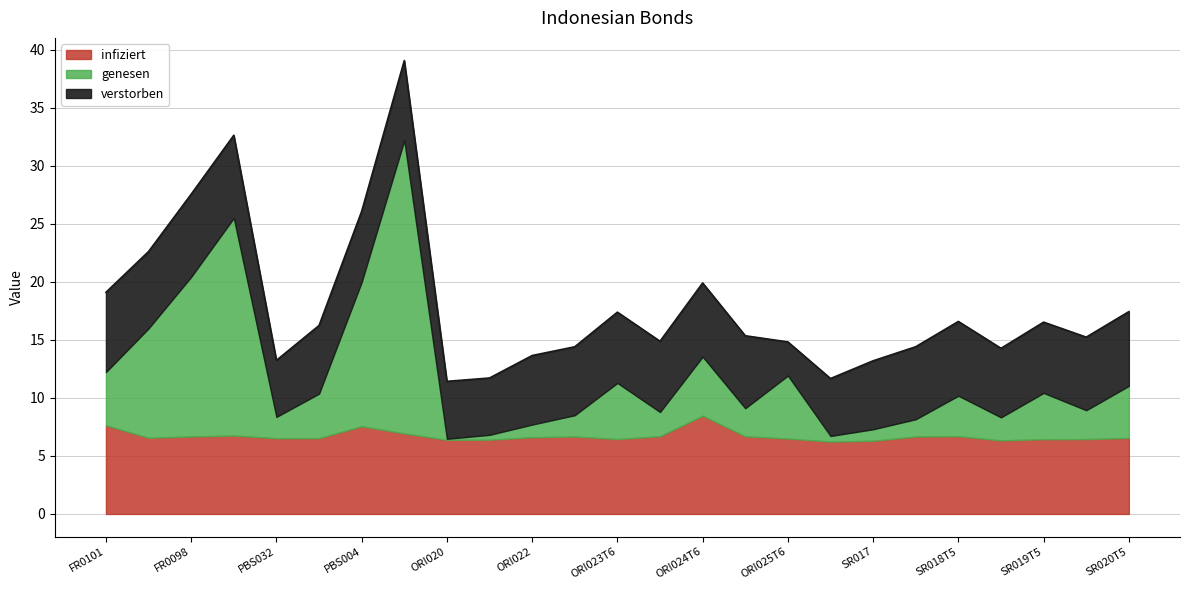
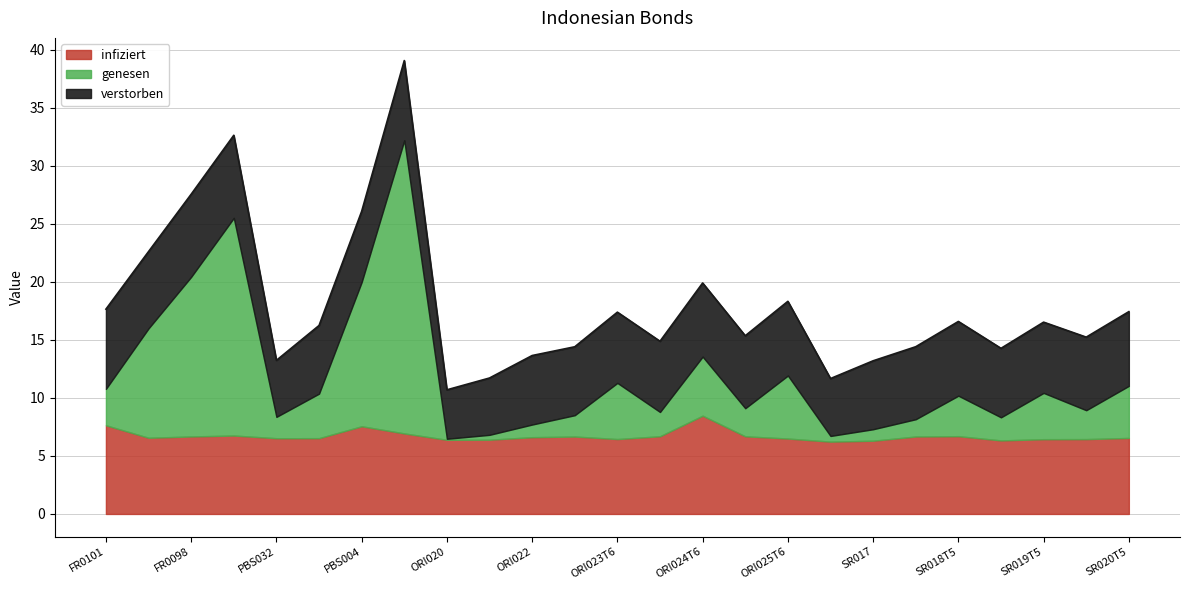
  {
    "infiziert": {
      "FR0101": 7.6,
      "FR0098": 6.7,
      "PBS032": 6.5,
      "PBS004": 7.6,
      "ORI022": 6.6,
      "ORI023T6": 6.5,
      "ORI024T6": 8.5,
      "ORI025T6": 6.5,
      "SR017": 6.3,
      "SR018T5": 6.7,
      "SR019T5": 6.4,
      "SR020T5": 6.6
    },
    "genesen": {
-     "FR0101": 4.6,
+     "FR0101": 3.1,
      "FR0098": 13.8,
      "PBS032": 1.8,
      "PBS004": 12.4,
      "ORI022": 1.1,
      "ORI023T6": 4.8,
      "ORI024T6": 5.1,
      "ORI025T6": 5.4,
      "SR017": 1.0,
      "SR018T5": 3.5,
      "SR019T5": 4.0,
      "SR020T5": 4.5
    },
    "verstorben": {
      "FR0101": 6.9,
      "FR0098": 7.1,
      "PBS032": 4.9,
      "PBS004": 6.1,
-     "ORI020": 4.9,
+     "ORI020": 4.2,
      "ORI022": 6.0,
      "ORI023T6": 6.1,
      "ORI024T6": 6.3,
-     "ORI025T6": 2.9,
+     "ORI025T6": 6.4,
      "SR017": 5.9,
      "SR018T5": 6.4,
      "SR019T5": 6.1,
      "SR020T5": 6.4
    }
  }
